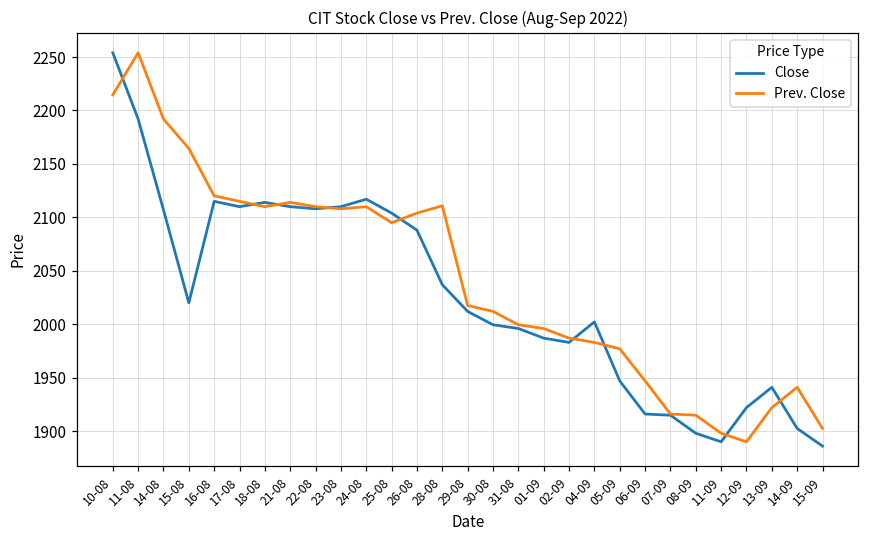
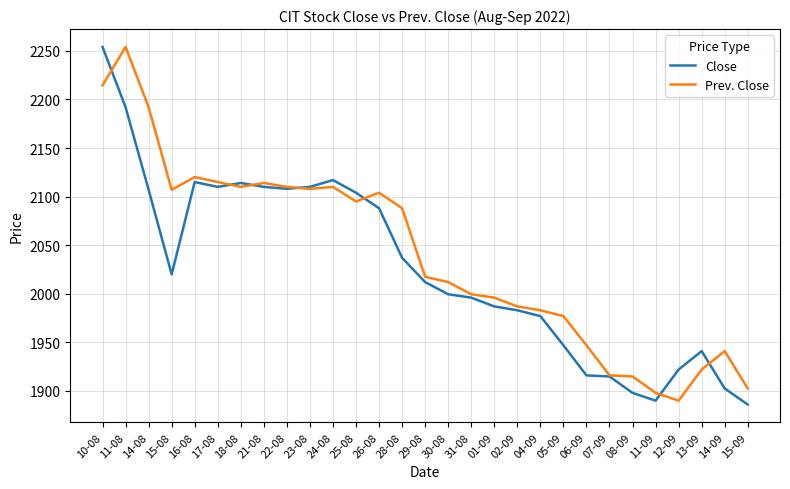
  {
    "Close": {
      "10-08": 2250,
      "11-08": 2190,
      "14-08": 2110,
      "15-08": 2020,
      "16-08": 2120,
      "17-08": 2110,
      "18-08": 2110,
      "21-08": 2110,
      "24-08": 2120,
      "25-08": 2100,
      "26-08": 2090,
      "28-08": 2040,
      "29-08": 2010,
      "30-08": 2000,
      "31-08": 2000,
      "01-09": 1990,
      "02-09": 1980,
-     "04-09": 2000,
+     "04-09": 1980,
      "05-09": 1950,
      "06-09": 1920,
      "08-09": 1900,
      "11-09": 1890,
      "12-09": 1920,
      "13-09": 1940,
      "14-09": 1900,
      "15-09": 1890
    },
    "Prev. Close": {
      "10-08": 2210,
      "11-08": 2250,
      "14-08": 2190,
-     "15-08": 2160,
+     "15-08": 2110,
      "16-08": 2120,
      "17-08": 2120,
      "18-08": 2110,
      "21-08": 2110,
      "24-08": 2110,
      "25-08": 2100,
      "26-08": 2100,
-     "28-08": 2110,
+     "28-08": 2090,
      "29-08": 2020,
      "30-08": 2010,
      "31-08": 2000,
      "01-09": 2000,
      "02-09": 1990,
      "04-09": 1980,
      "05-09": 1980,
      "06-09": 1950,
      "08-09": 1910,
      "11-09": 1900,
      "12-09": 1890,
      "13-09": 1920,
      "14-09": 1940,
      "15-09": 1900
    }
  }
